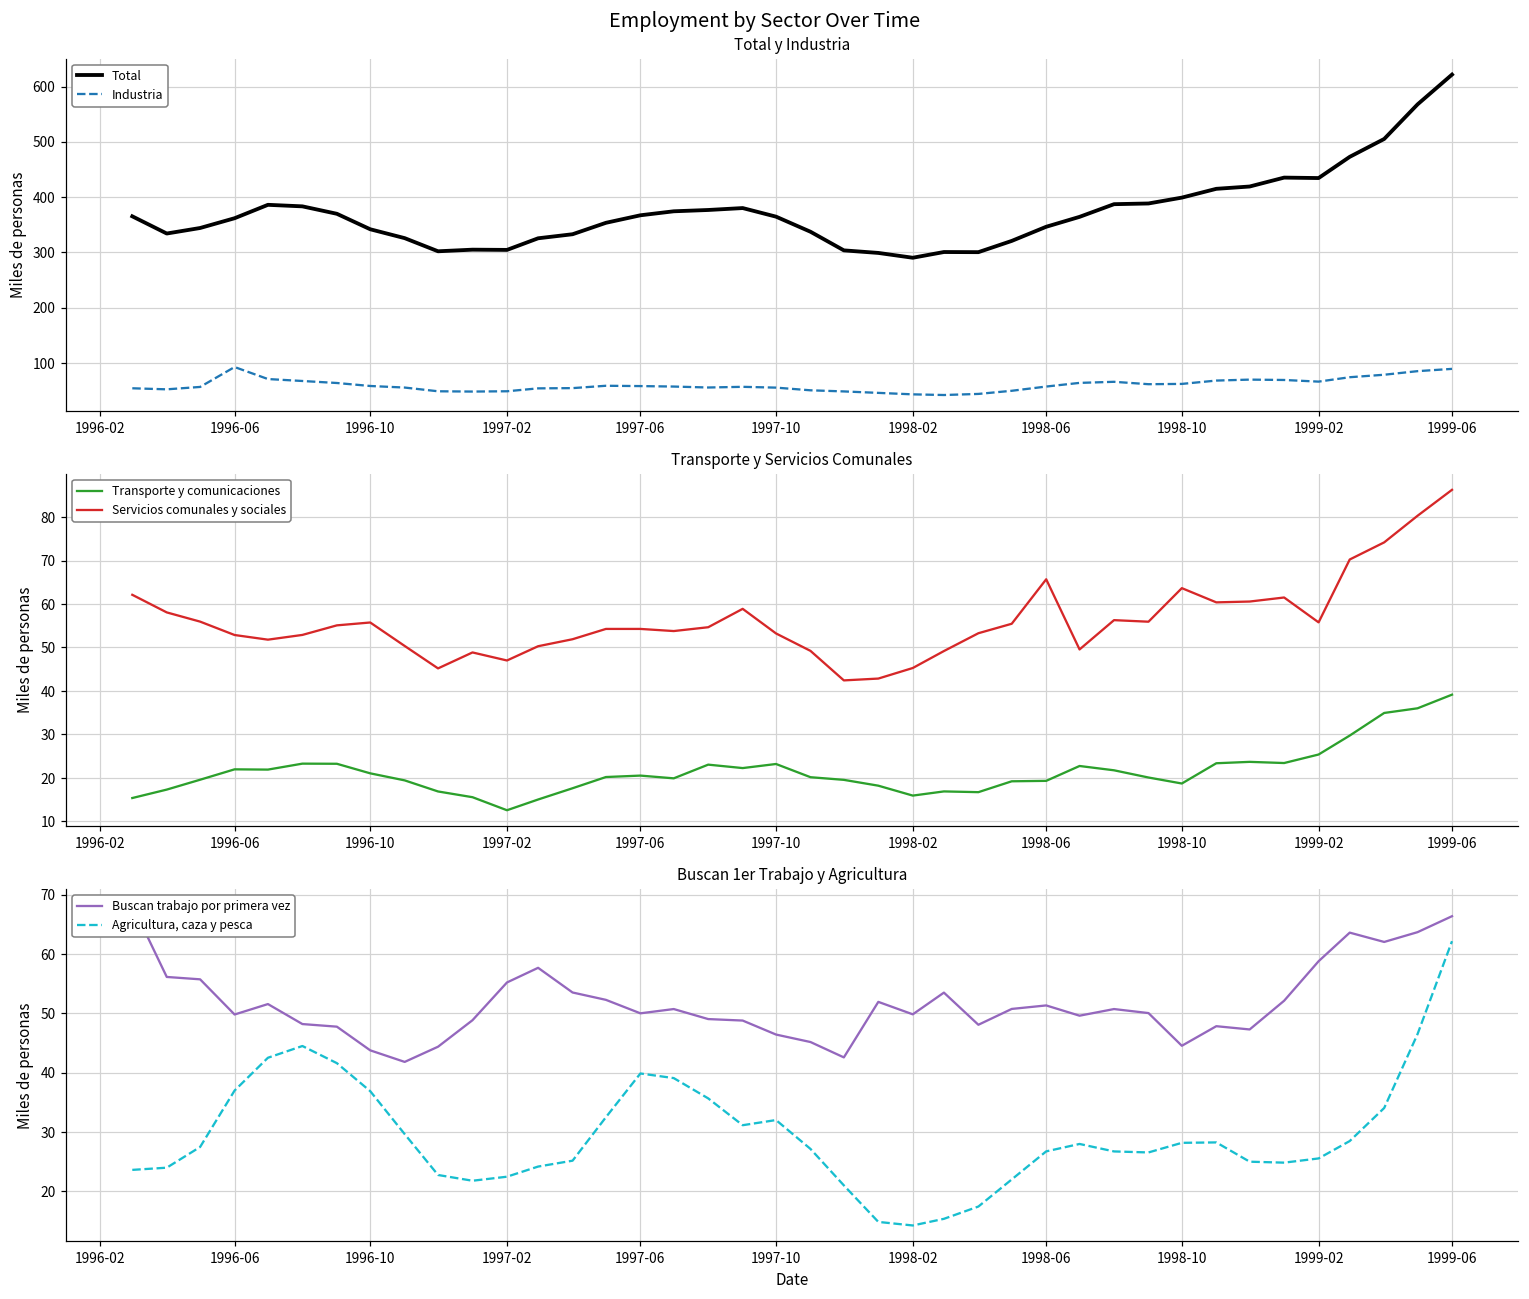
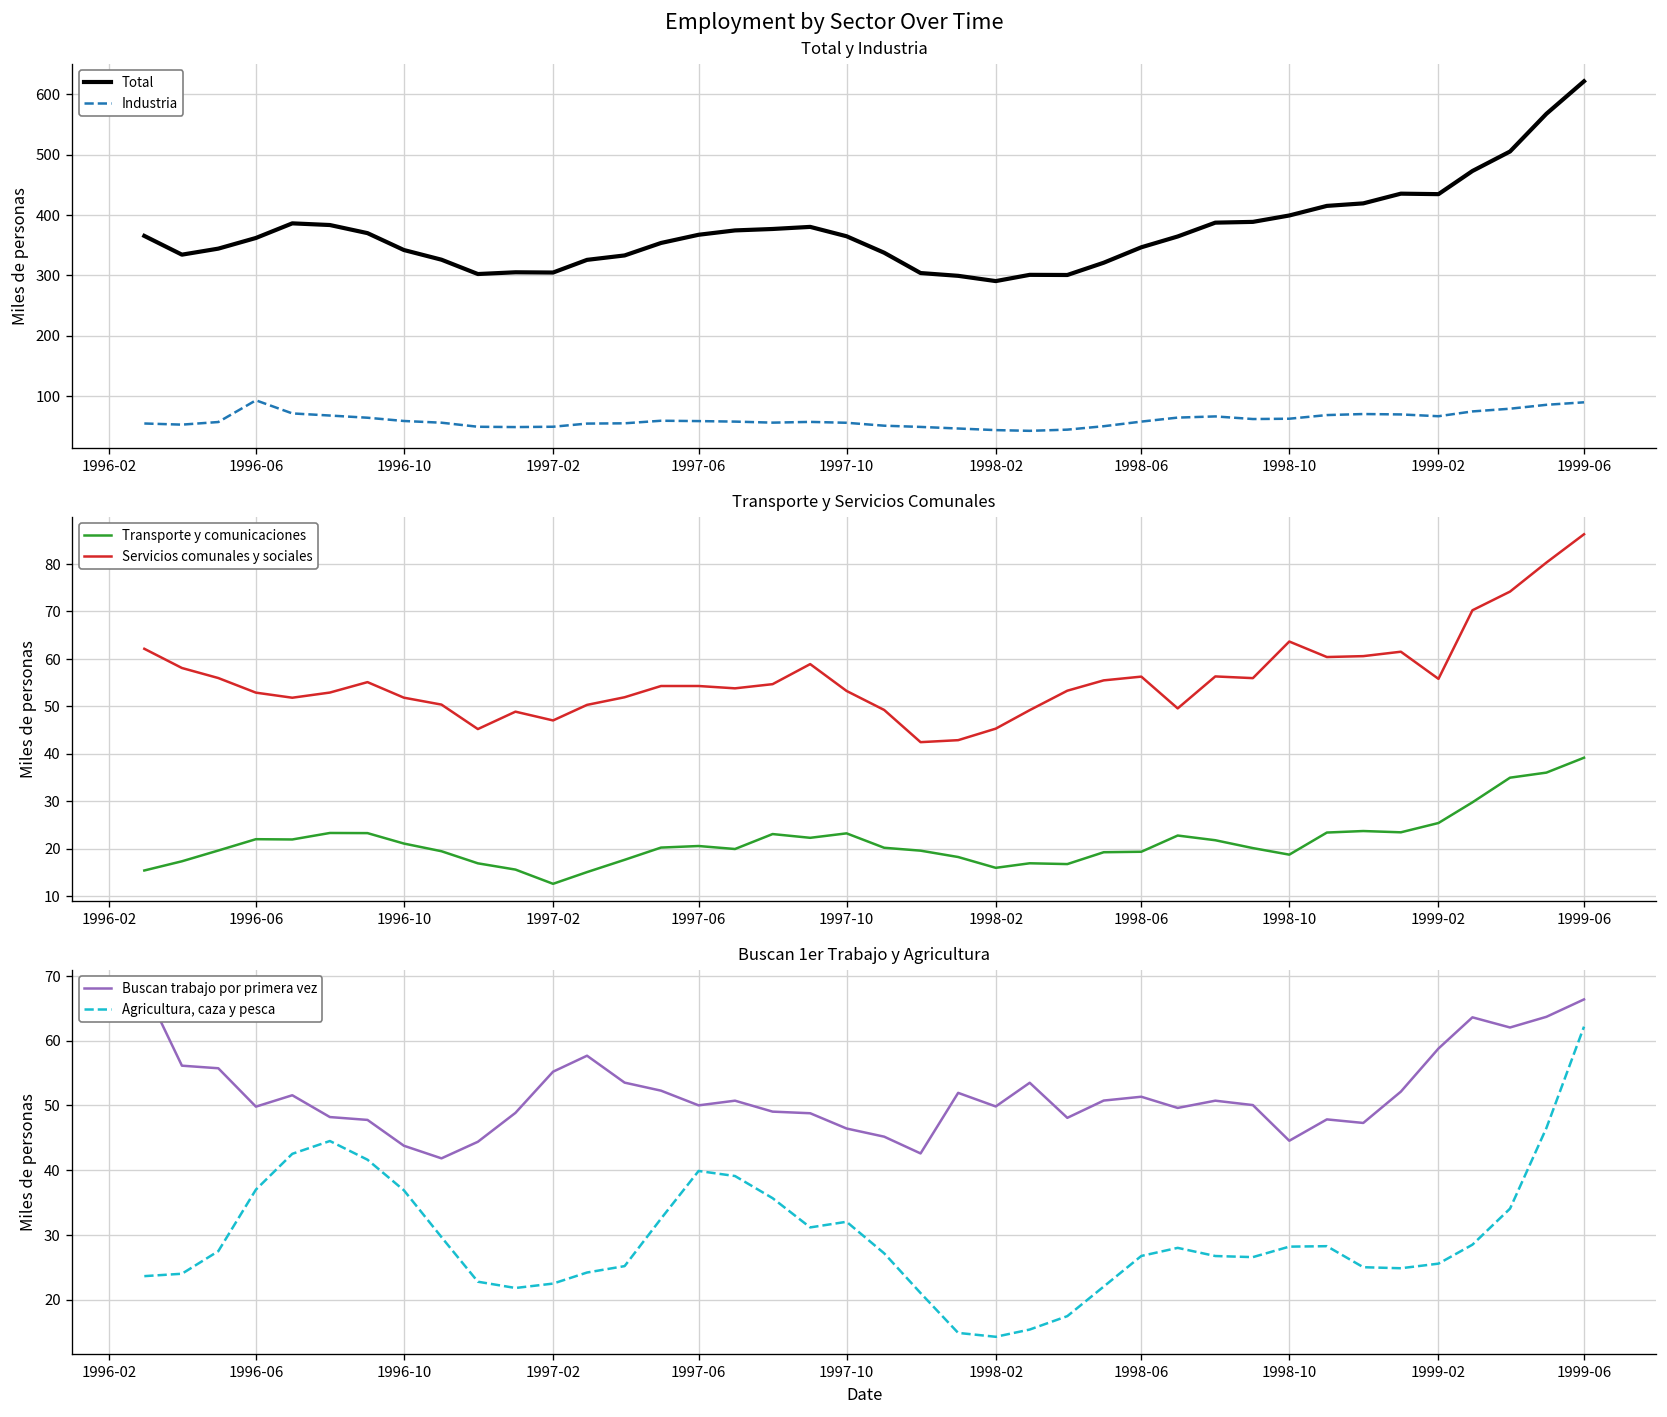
  {
    "Total y Industria": {
      "Total": {
        "1996-06": 360,
        "1996-10": 340,
        "1997-02": 300,
        "1997-06": 370,
        "1997-10": 360,
        "1998-02": 290,
        "1998-06": 350,
        "1998-10": 400,
        "1999-02": 430,
        "1999-06": 620
      },
      "Industria": {
        "1996-06": 90,
        "1996-10": 60,
        "1997-02": 50,
        "1997-06": 60,
        "1997-10": 60,
        "1998-02": 40,
        "1998-06": 60,
        "1998-10": 60,
        "1999-02": 70,
        "1999-06": 90
      }
    },
    "Transporte y Servicios Comunales": {
      "Transporte y comunicaciones": {
        "1996-06": 22,
        "1996-10": 21,
        "1997-02": 13,
        "1997-06": 21,
        "1997-10": 23,
        "1998-02": 16,
        "1998-06": 19,
        "1998-10": 19,
        "1999-02": 25,
        "1999-06": 39
      },
      "Servicios comunales y sociales": {
        "1996-06": 53,
-       "1996-10": 56,
+       "1996-10": 52,
        "1997-02": 47,
        "1997-06": 54,
        "1997-10": 53,
        "1998-02": 45,
-       "1998-06": 66,
+       "1998-06": 56,
        "1998-10": 64,
        "1999-02": 56,
        "1999-06": 86
      }
    },
    "Buscan 1er Trabajo y Agricultura": {
      "Buscan trabajo por primera vez": {
        "1996-06": 50,
        "1996-10": 44,
        "1997-02": 55,
        "1997-06": 50,
        "1997-10": 46,
        "1998-02": 50,
        "1998-06": 51,
        "1998-10": 45,
        "1999-02": 59,
        "1999-06": 66
      },
      "Agricultura, caza y pesca": {
        "1996-06": 37,
        "1996-10": 37,
        "1997-02": 22,
        "1997-06": 40,
        "1997-10": 32,
        "1998-02": 14,
        "1998-06": 27,
        "1998-10": 28,
        "1999-02": 26,
        "1999-06": 62
      }
    }
  }
